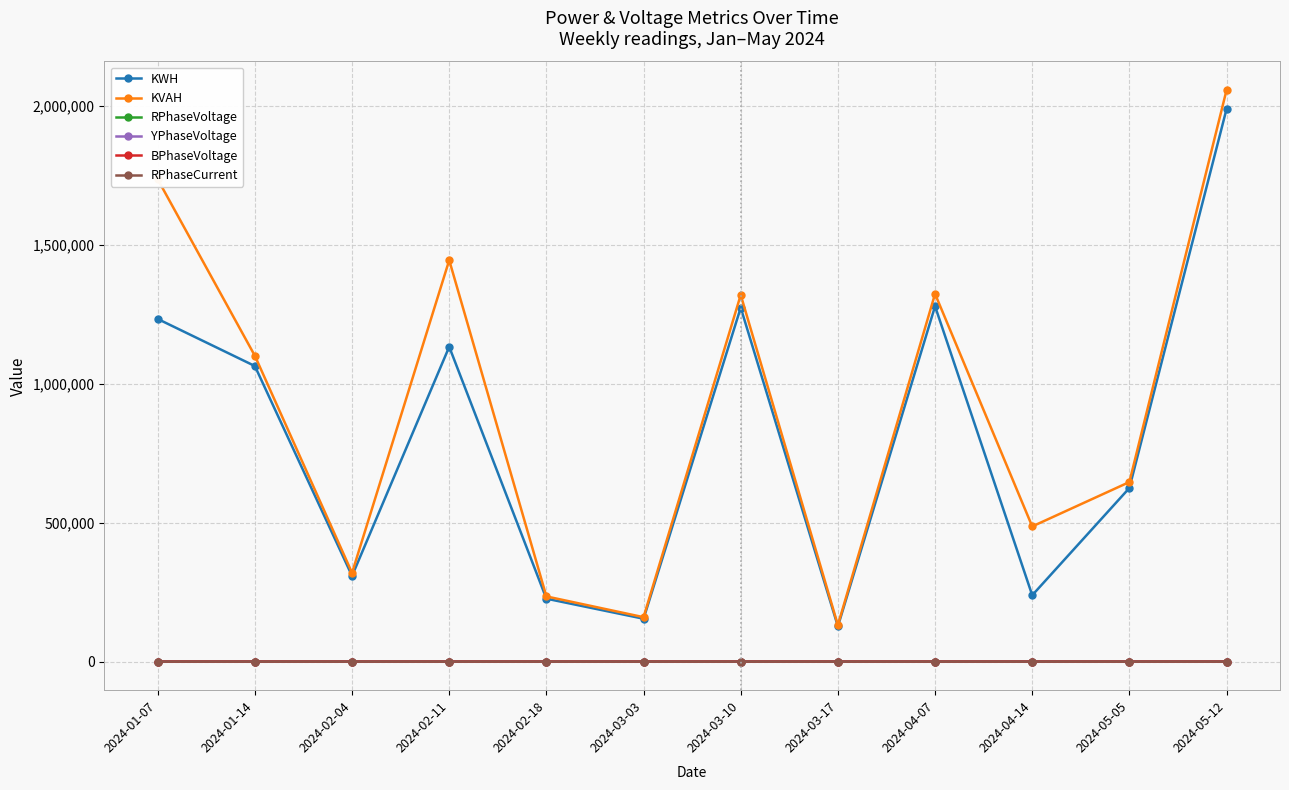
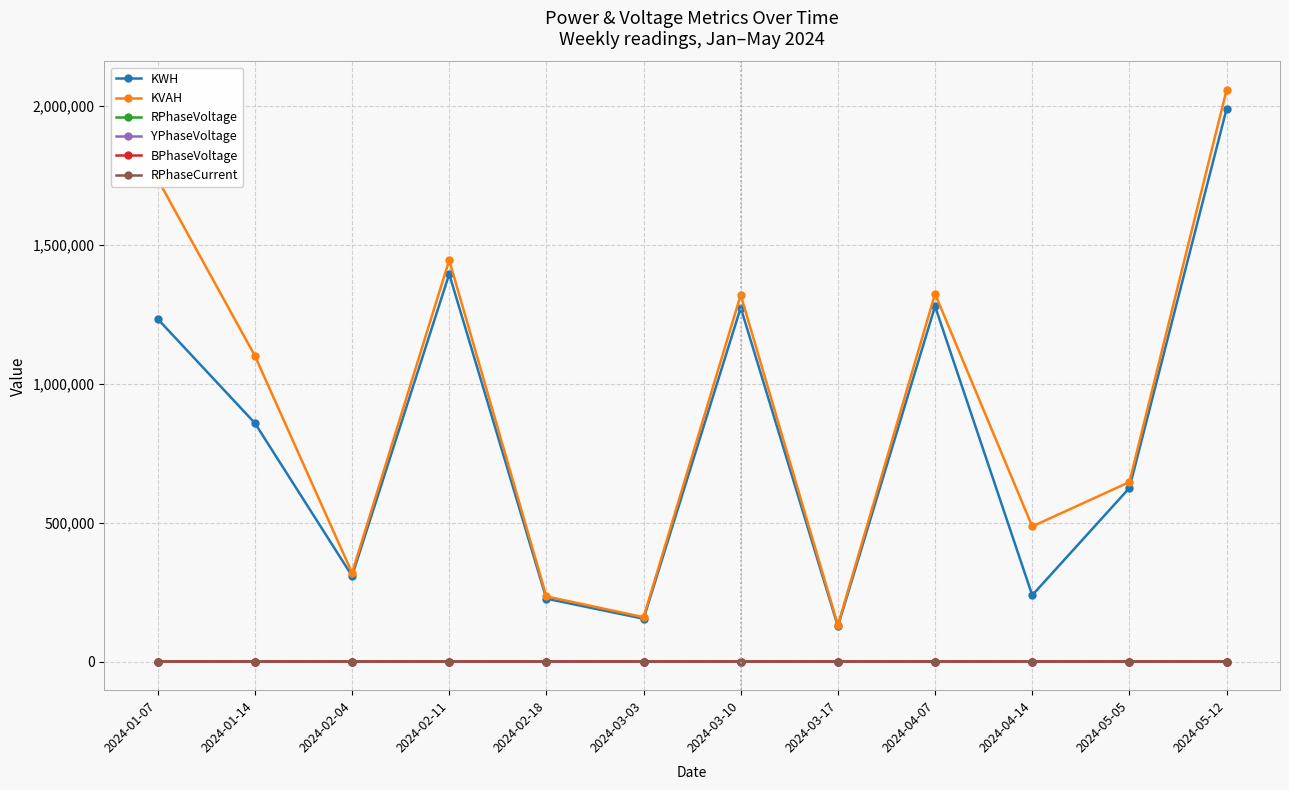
  {
    "KWH": {
      "2024-01-07": "1,230,000",
-     "2024-01-14": "1,060,000",
+     "2024-01-14": "860,000",
      "2024-02-04": "310,000",
-     "2024-02-11": "1,130,000",
+     "2024-02-11": "1,390,000",
      "2024-03-10": "1,270,000",
      "2024-04-07": "1,280,000",
      "2024-04-14": "240,000",
      "2024-05-05": "620,000",
      "2024-05-12": "1,990,000"
    },
    "KVAH": {
      "2024-01-14": "1,100,000",
      "2024-02-04": "320,000",
      "2024-02-11": "1,440,000",
      "2024-03-10": "1,320,000",
      "2024-04-07": "1,320,000",
      "2024-04-14": "490,000",
      "2024-05-05": "650,000",
      "2024-05-12": "2,060,000"
    },
    "RPhaseCurrent": {
      "2024-01-07": "0",
      "2024-01-14": "0",
      "2024-02-04": "0",
      "2024-02-11": "0",
      "2024-02-18": "0",
      "2024-03-03": "0",
      "2024-03-10": "0",
      "2024-03-17": "0",
      "2024-04-07": "0",
      "2024-04-14": "0",
      "2024-05-05": "0",
      "2024-05-12": "0"
    }
  }
